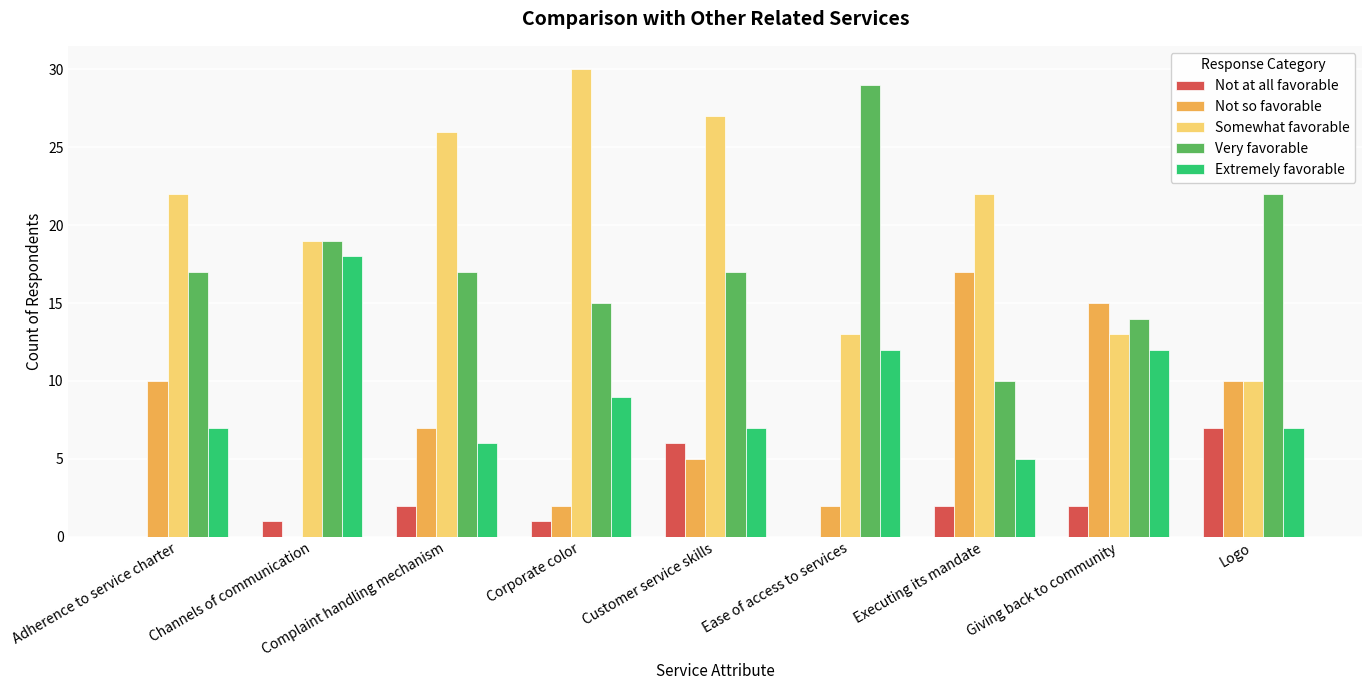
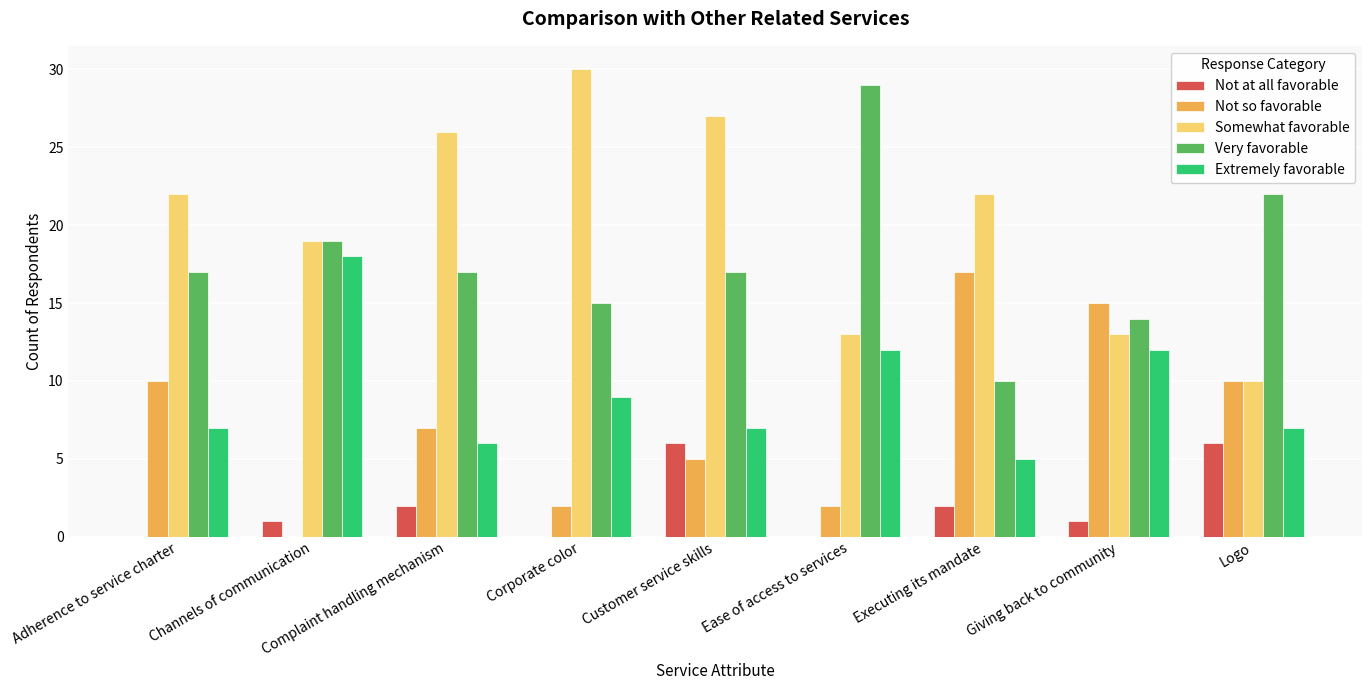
  {
    "Not at all favorable": {
      "Adherence to service charter": 0,
      "Channels of communication": 1,
      "Complaint handling mechanism": 2,
-     "Corporate color": 1,
+     "Corporate color": 0,
      "Customer service skills": 6,
      "Ease of access to services": 0,
      "Executing its mandate": 2,
-     "Giving back to community": 2,
-     "Logo": 7
+     "Giving back to community": 1,
+     "Logo": 6
    }
  }
